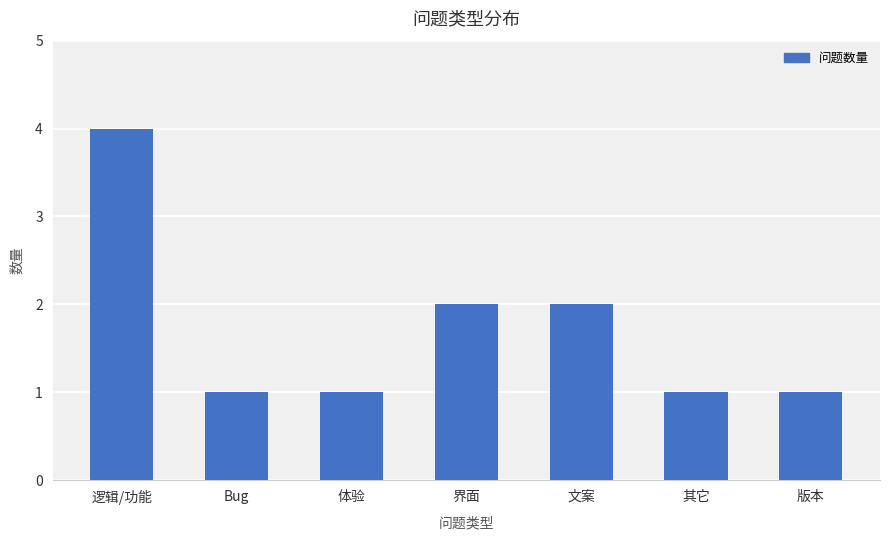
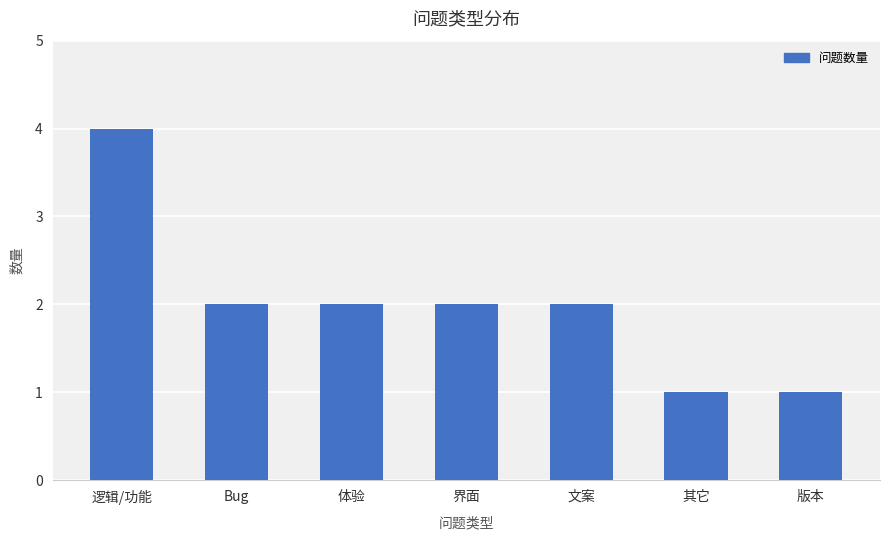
  {
    "逻辑/功能": 4,
-   "Bug": 1,
-   "体验": 1,
+   "Bug": 2,
+   "体验": 2,
    "界面": 2,
    "文案": 2,
    "其它": 1,
    "版本": 1
  }
